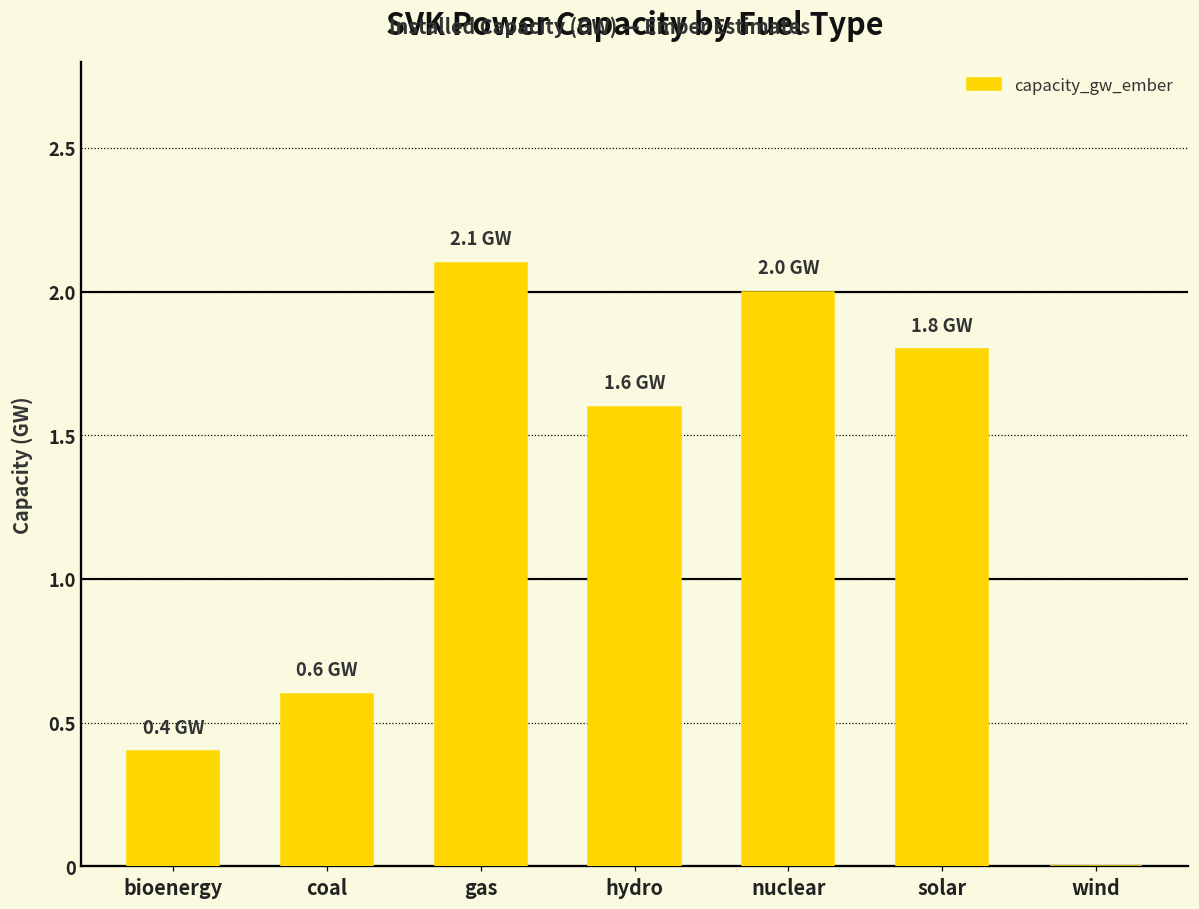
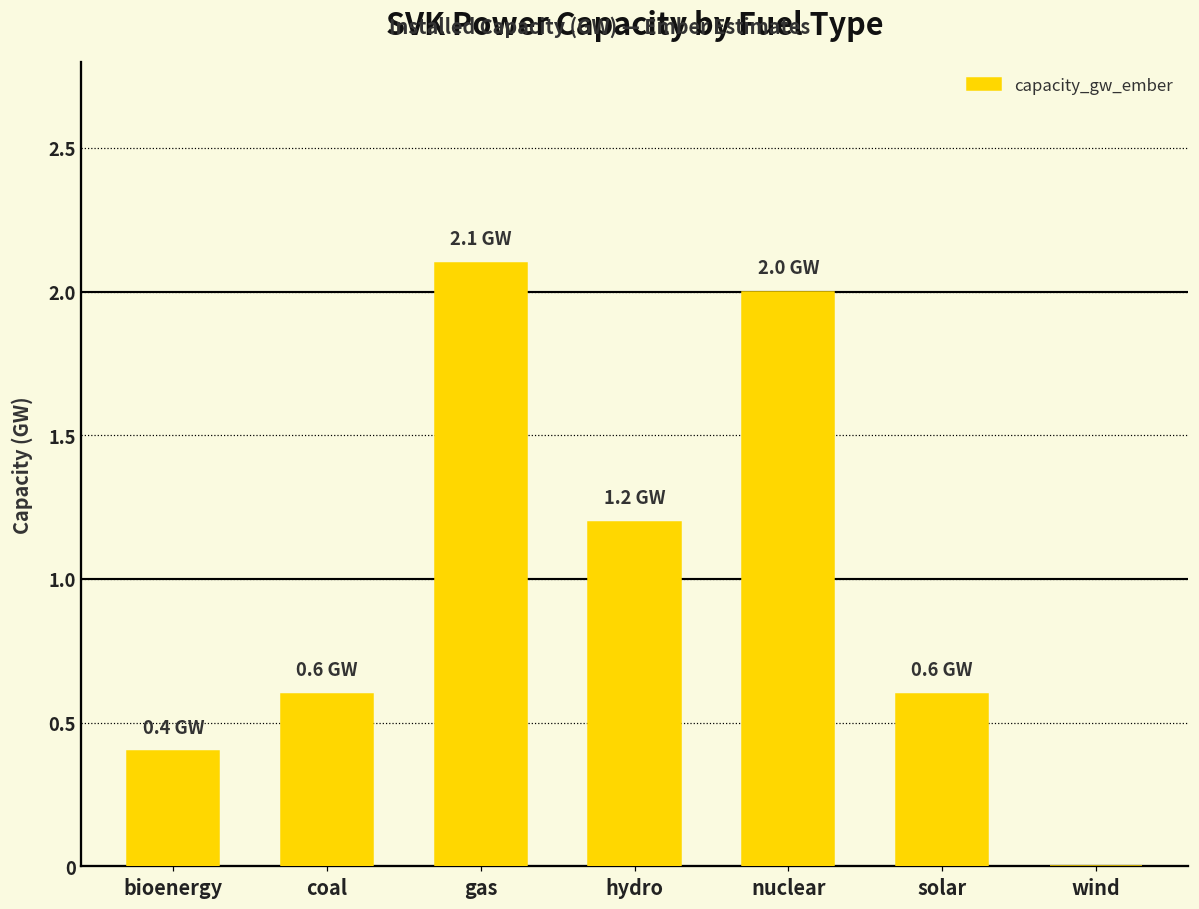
  {
    "bioenergy": 0.4,
    "coal": 0.6,
    "gas": 2.1,
-   "hydro": 1.6,
+   "hydro": 1.2,
    "nuclear": 2.0,
-   "solar": 1.8
+   "solar": 0.6
  }
